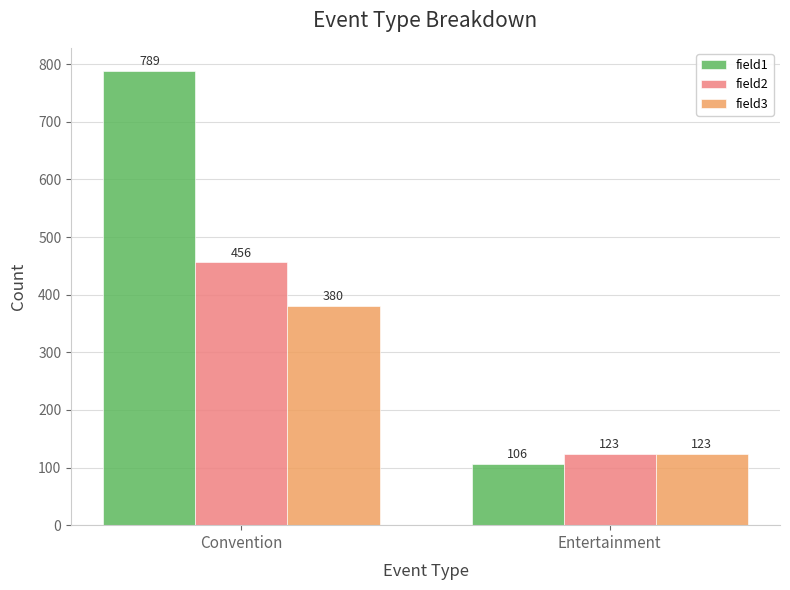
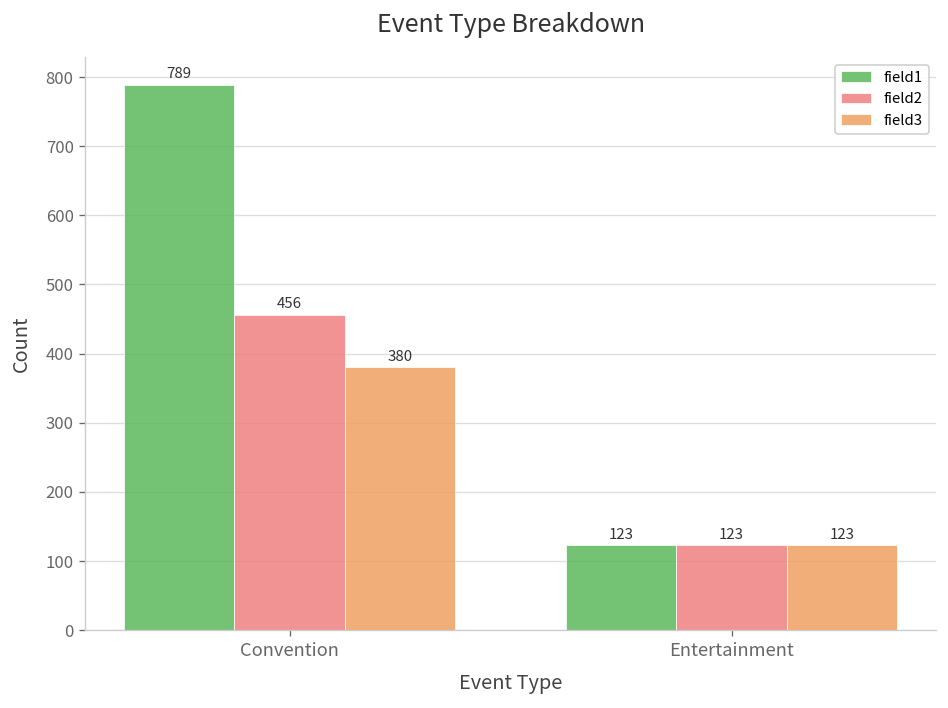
  {
    "field1": {
      "Convention": 789,
-     "Entertainment": 106
+     "Entertainment": 123
    }
  }
